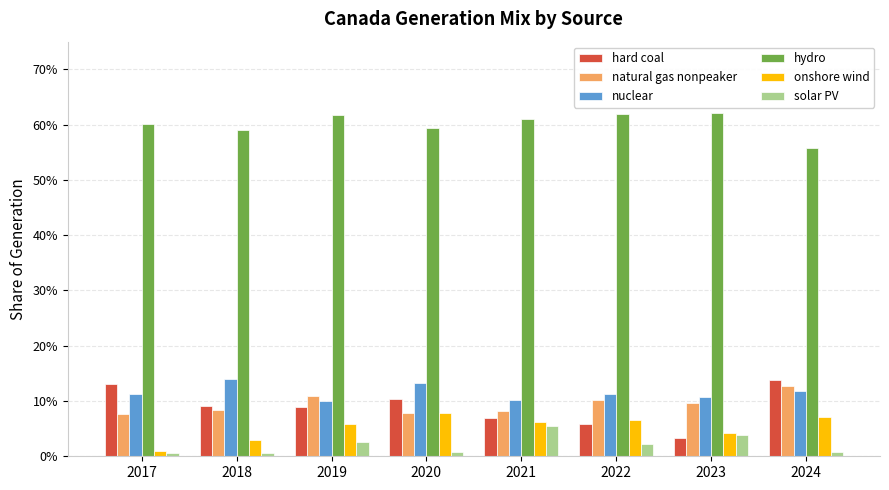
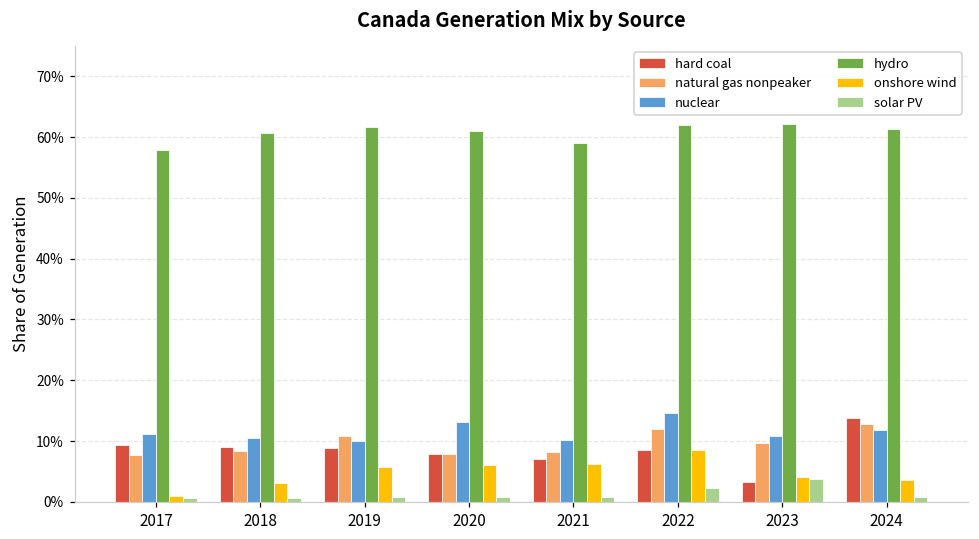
  {
    "hard coal": {
-     "2017": "13%",
+     "2017": "9%",
      "2018": "9%",
      "2019": "9%",
-     "2020": "10%",
+     "2020": "8%",
      "2021": "7%",
-     "2022": "6%",
+     "2022": "9%",
      "2023": "3%",
      "2024": "14%"
    },
    "natural gas nonpeaker": {
      "2017": "8%",
      "2018": "8%",
      "2019": "11%",
      "2020": "8%",
      "2021": "8%",
-     "2022": "10%",
+     "2022": "12%",
      "2023": "10%",
      "2024": "13%"
    },
    "nuclear": {
      "2017": "11%",
-     "2018": "14%",
+     "2018": "11%",
      "2019": "10%",
      "2020": "13%",
      "2021": "10%",
-     "2022": "11%",
+     "2022": "15%",
      "2023": "11%",
      "2024": "12%"
    },
    "hydro": {
-     "2017": "60%",
-     "2018": "59%",
+     "2017": "58%",
+     "2018": "61%",
      "2019": "62%",
-     "2020": "59%",
-     "2021": "61%",
+     "2020": "61%",
+     "2021": "59%",
      "2022": "62%",
      "2023": "62%",
-     "2024": "56%"
+     "2024": "61%"
    },
    "onshore wind": {
      "2017": "1%",
      "2018": "3%",
      "2019": "6%",
-     "2020": "8%",
+     "2020": "6%",
      "2021": "6%",
-     "2022": "7%",
+     "2022": "9%",
      "2023": "4%",
-     "2024": "7%"
+     "2024": "4%"
    },
    "solar PV": {
      "2017": "1%",
      "2018": "1%",
-     "2019": "3%",
+     "2019": "1%",
      "2020": "1%",
-     "2021": "5%",
+     "2021": "1%",
      "2022": "2%",
      "2023": "4%",
      "2024": "1%"
    }
  }
